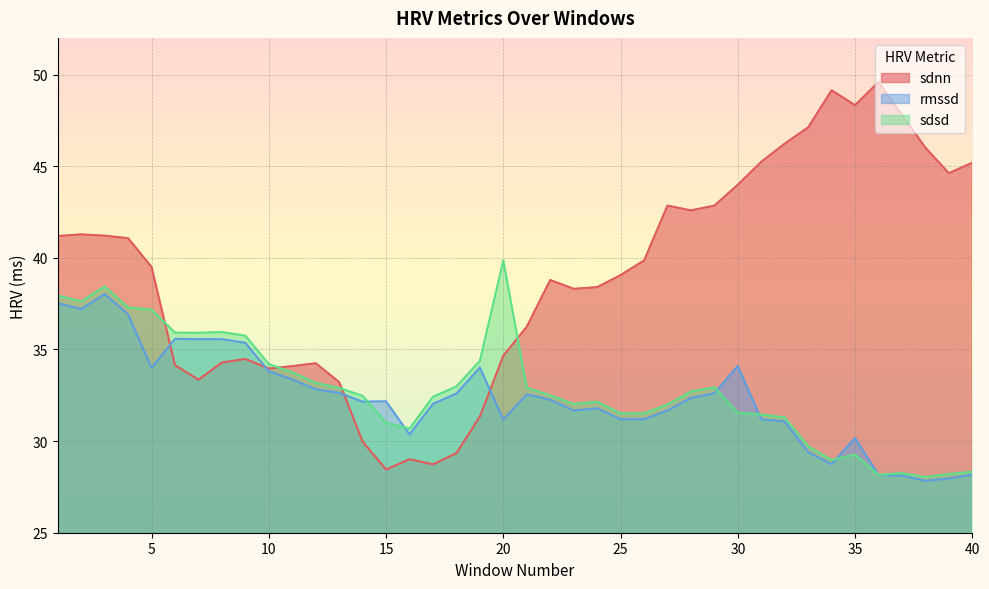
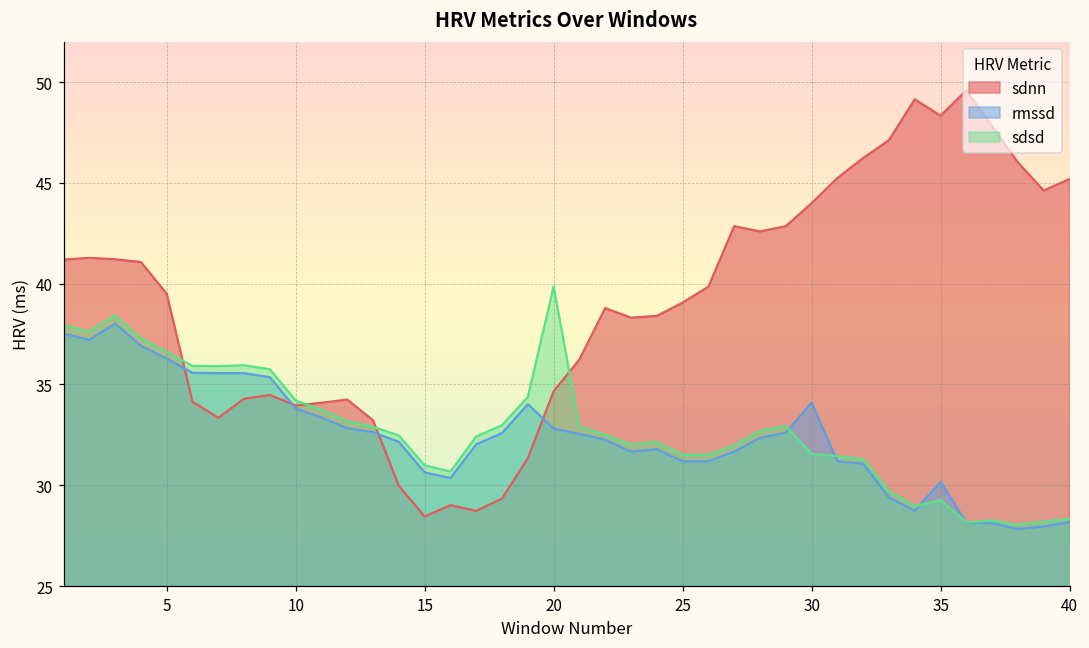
  {
    "sdnn": {
      "5": 39.5,
      "10": 34.0,
      "15": 28.5,
      "20": 34.7,
      "25": 39.1,
      "30": 44.0,
      "35": 48.3,
      "40": 45.2
    },
    "rmssd": {
-     "5": 34.0,
+     "5": 36.3,
      "10": 33.8,
-     "15": 32.2,
-     "20": 31.2,
+     "15": 30.6,
+     "20": 32.8,
      "25": 31.2,
      "30": 34.1,
      "35": 30.2,
      "40": 28.2
    },
    "sdsd": {
-     "5": 37.2,
+     "5": 36.6,
      "10": 34.2,
      "15": 31.0,
      "20": 39.9,
      "25": 31.5,
      "30": 31.6,
      "35": 29.3,
      "40": 28.3
    }
  }
